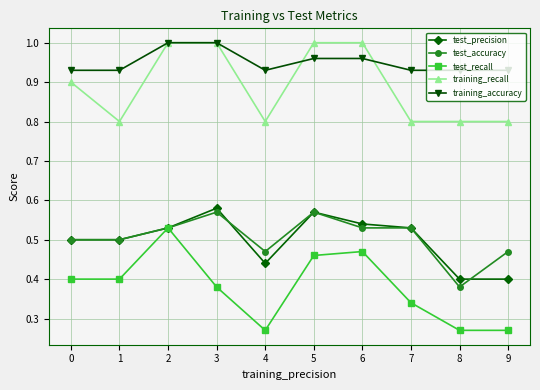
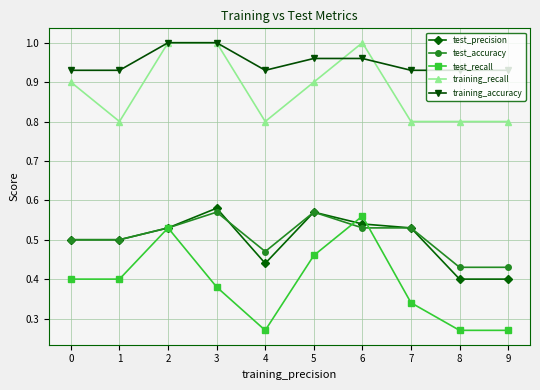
  {
    "test_accuracy": {
      "3": 0.57,
      "4": 0.47,
      "6": 0.53,
-     "8": 0.38,
-     "9": 0.47
+     "8": 0.43,
+     "9": 0.43
    },
    "test_recall": {
      "0": 0.40,
      "1": 0.40,
      "3": 0.38,
      "4": 0.27,
      "5": 0.46,
-     "6": 0.47,
+     "6": 0.56,
      "7": 0.34,
      "8": 0.27,
      "9": 0.27
    },
    "training_recall": {
      "0": 0.9,
      "1": 0.8,
      "4": 0.8,
-     "5": 1.0,
+     "5": 0.9,
      "6": 1.0,
      "7": 0.8,
      "8": 0.8,
      "9": 0.8
    }
  }
